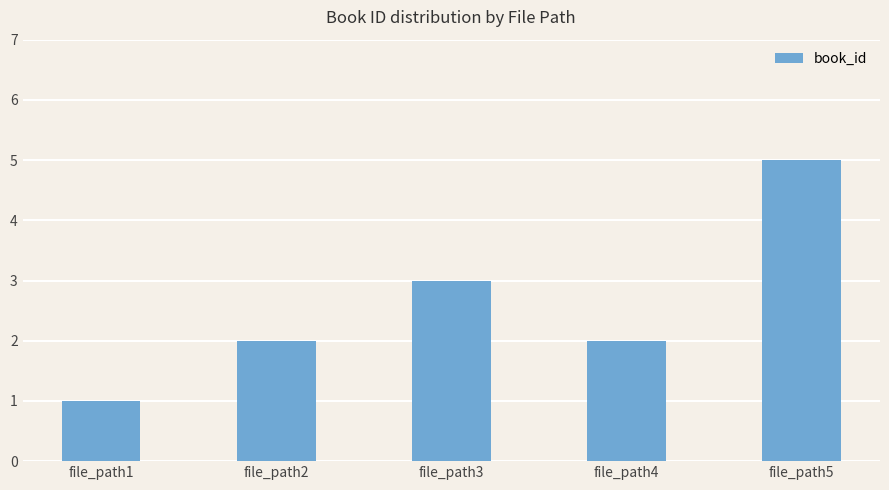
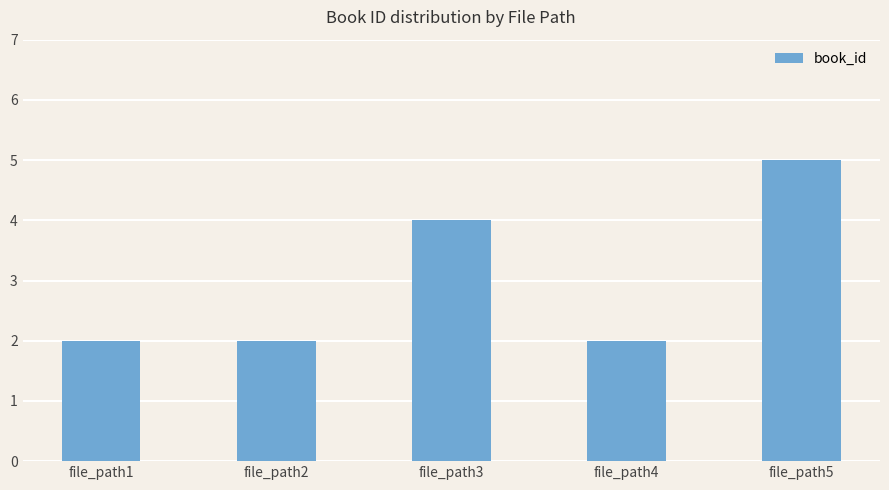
  {
-   "file_path1": 1,
+   "file_path1": 2,
    "file_path2": 2,
-   "file_path3": 3,
+   "file_path3": 4,
    "file_path4": 2,
    "file_path5": 5
  }
